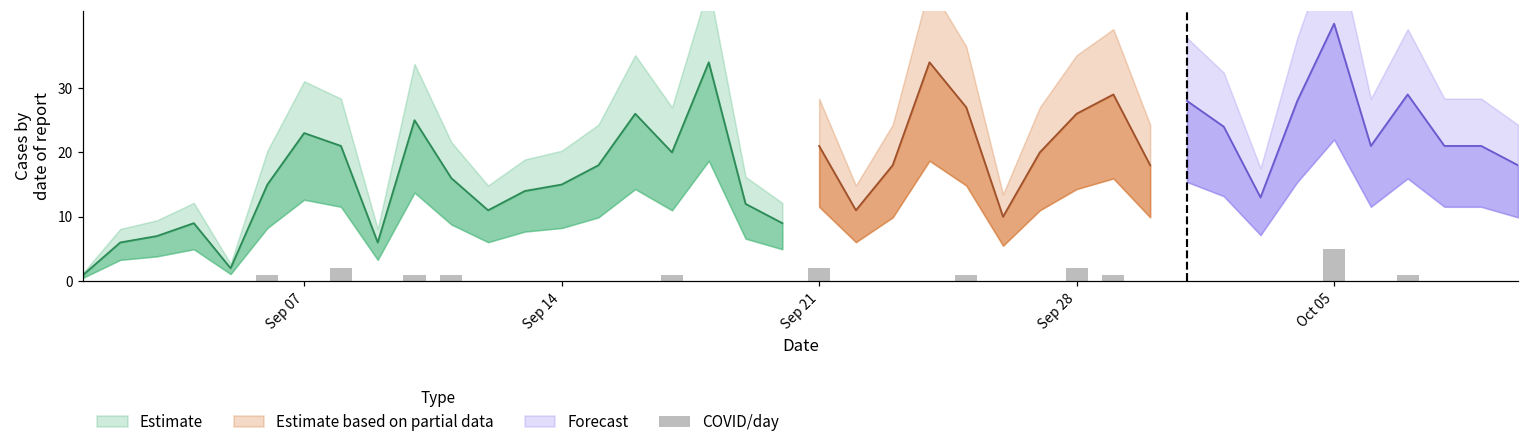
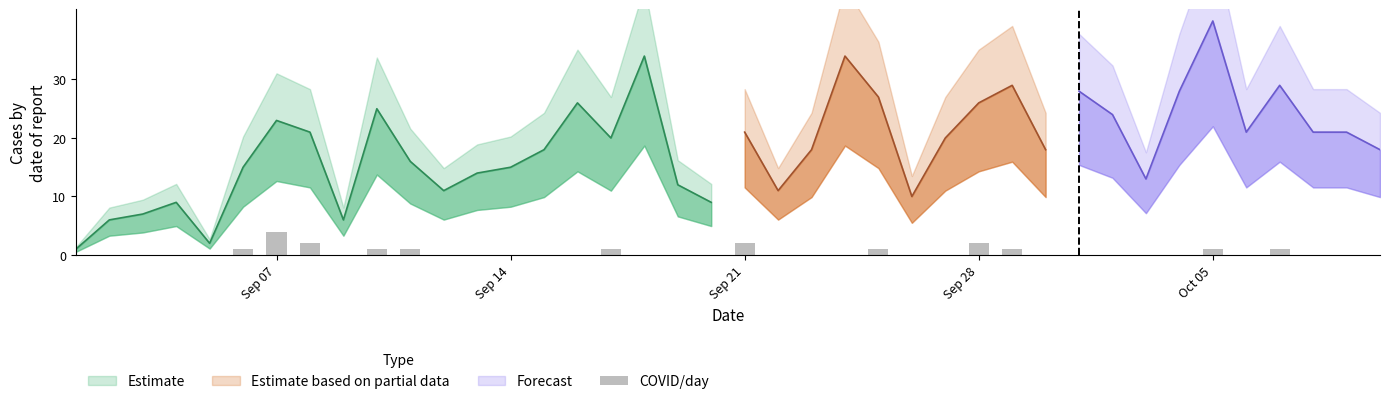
  {
    "COVID/day": {
-     "Sep 07": 0,
+     "Sep 07": 4,
      "Sep 14": 0,
      "Sep 21": 2,
      "Sep 28": 2,
-     "Oct 05": 5
+     "Oct 05": 1
    }
  }
